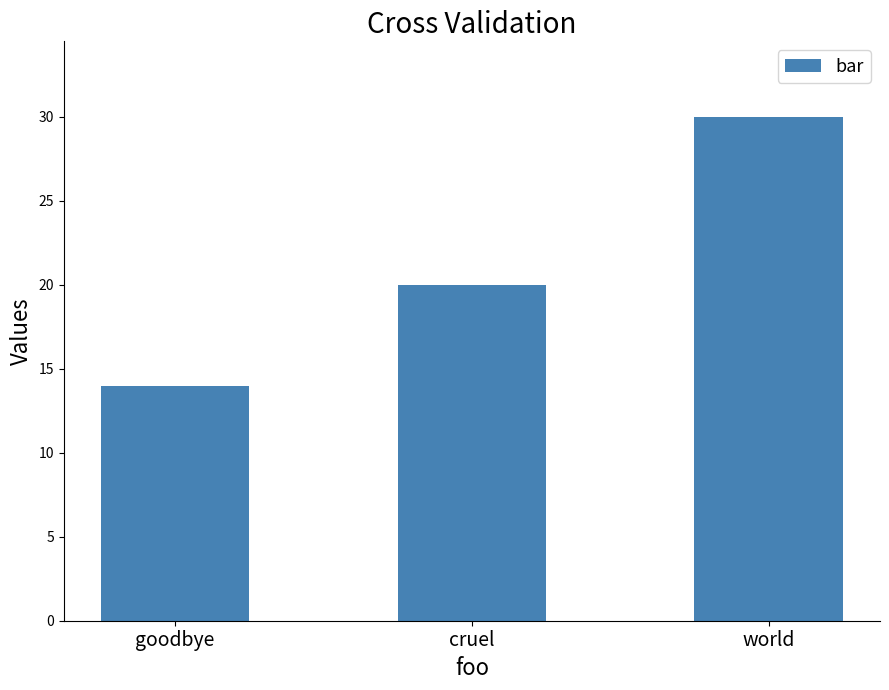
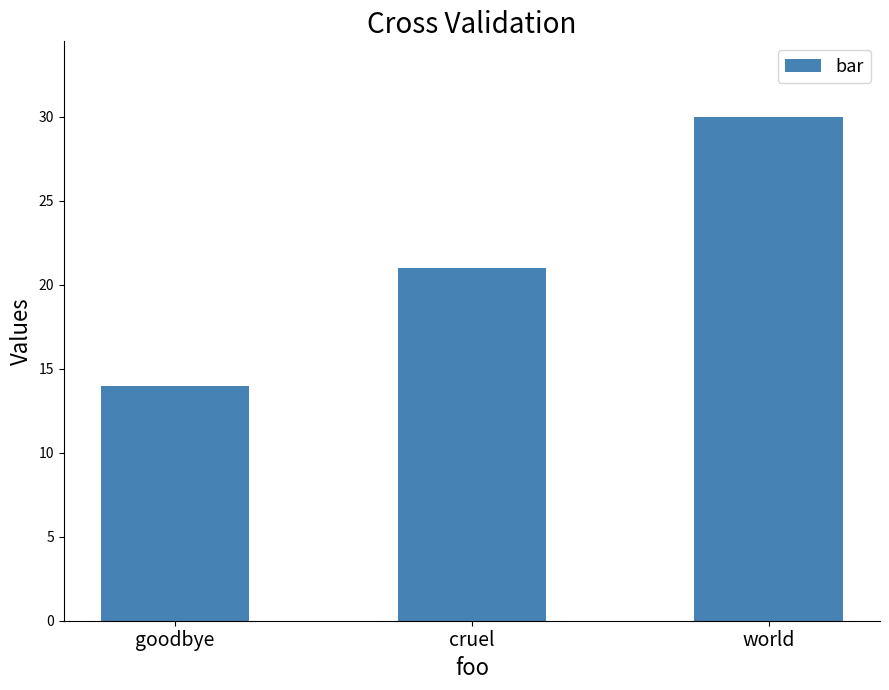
  {
    "goodbye": 14,
-   "cruel": 20,
+   "cruel": 21,
    "world": 30
  }
